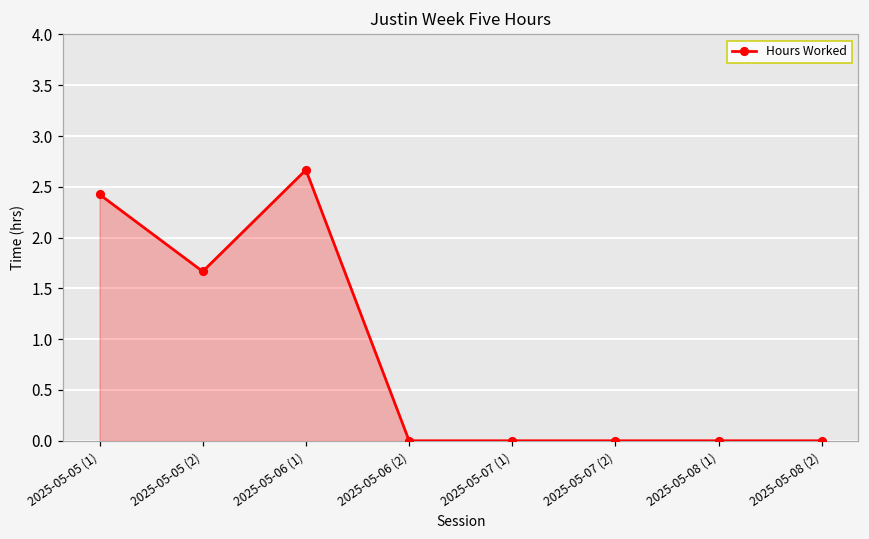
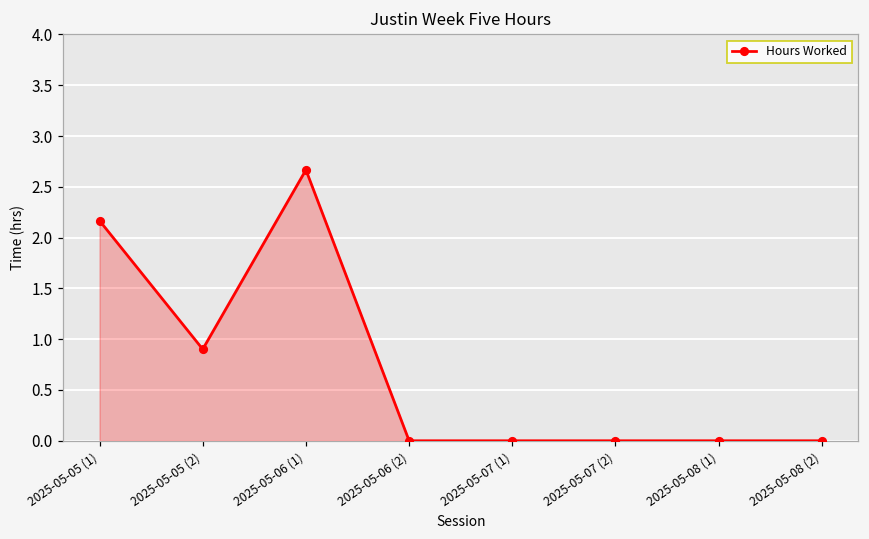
  {
-   "2025-05-05 (1)": 2.4,
-   "2025-05-05 (2)": 1.7,
+   "2025-05-05 (1)": 2.2,
+   "2025-05-05 (2)": 0.9,
    "2025-05-06 (1)": 2.7,
    "2025-05-06 (2)": 0.0,
    "2025-05-07 (1)": 0.0,
    "2025-05-07 (2)": 0.0,
    "2025-05-08 (1)": 0.0,
    "2025-05-08 (2)": 0.0
  }
